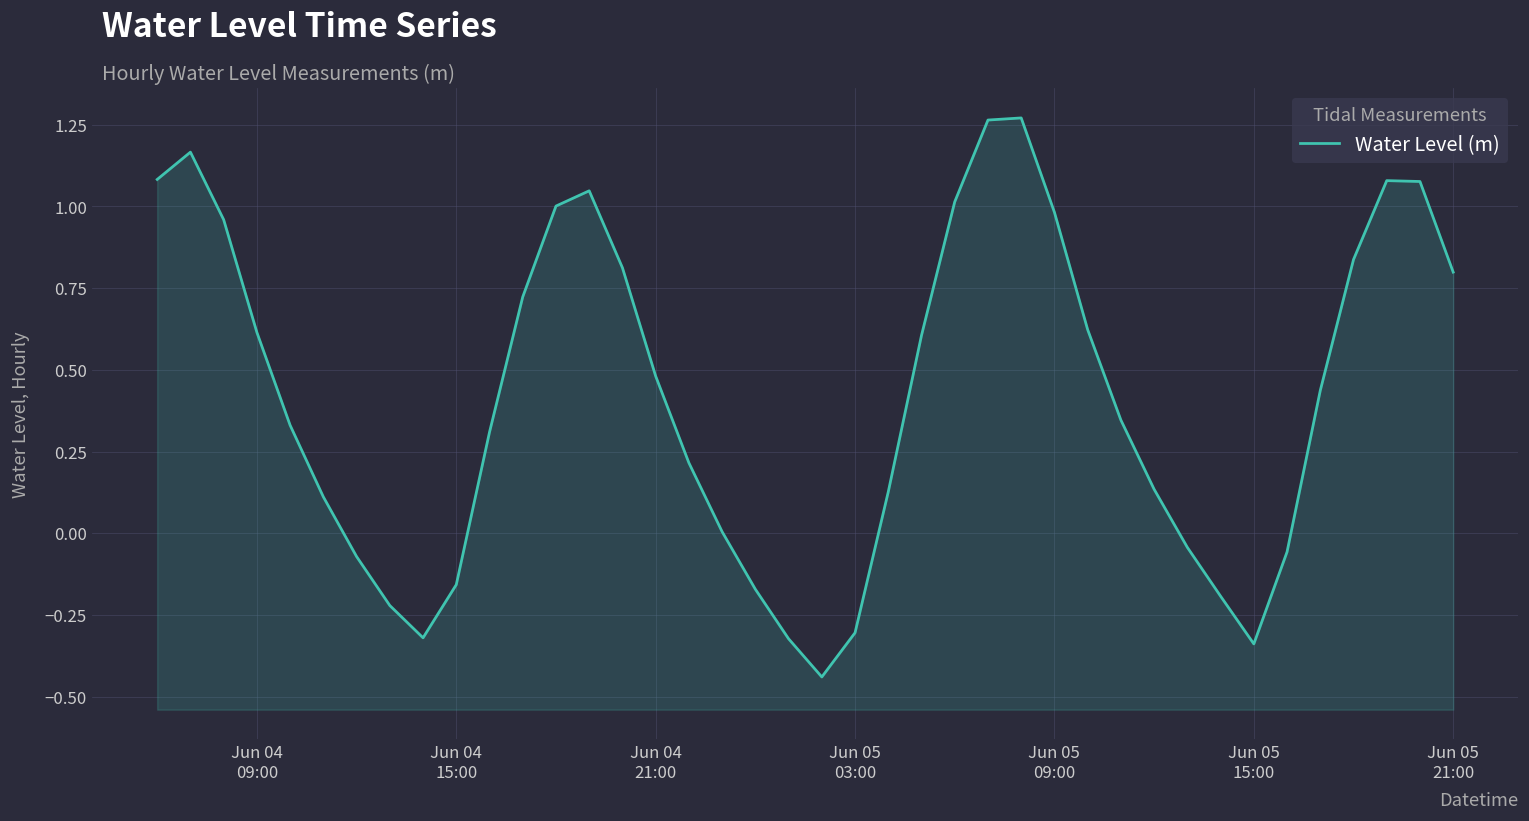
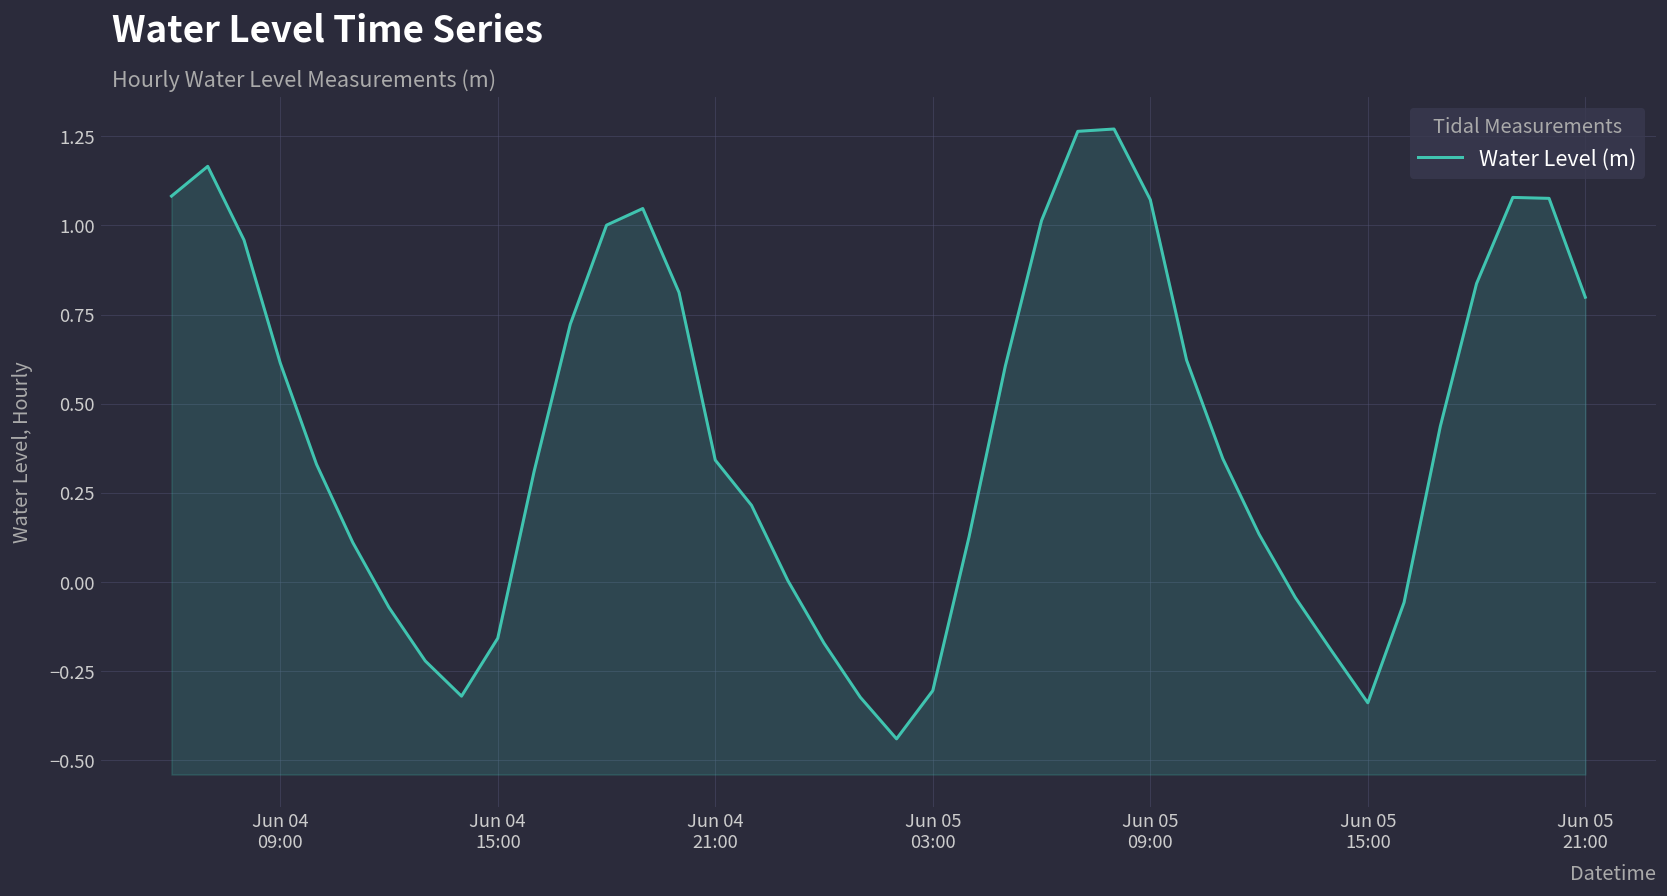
  {
    "Jun 04 09:00": 0.61,
    "Jun 04 15:00": -0.16,
-   "Jun 04 21:00": 0.48,
+   "Jun 04 21:00": 0.34,
    "Jun 05 03:00": -0.30,
-   "Jun 05 09:00": 0.98,
+   "Jun 05 09:00": 1.07,
    "Jun 05 15:00": -0.34,
    "Jun 05 21:00": 0.80
  }
